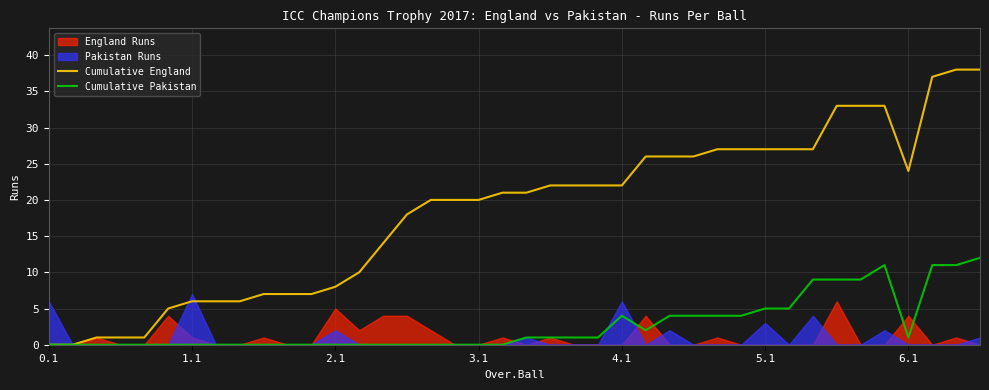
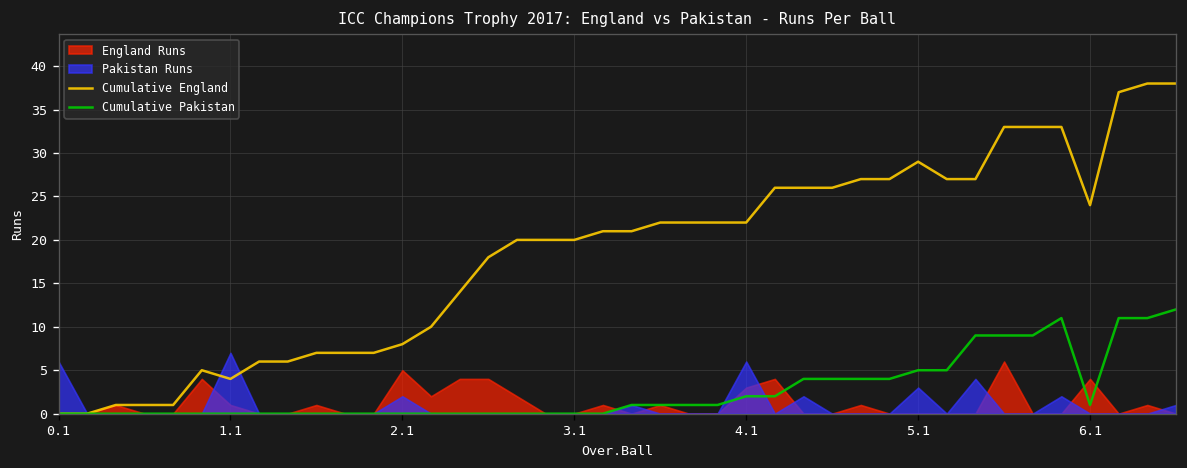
  {
    "Cumulative England": {
-     "1.1": 6,
+     "1.1": 4,
      "2.1": 8,
      "3.1": 20,
      "4.1": 22,
-     "5.1": 27,
+     "5.1": 29,
      "6.1": 24
    },
    "England Runs": {
      "1.1": 1,
      "2.1": 5,
-     "4.1": 0,
+     "4.1": 3,
      "5.1": 0,
      "6.1": 4
    },
    "Pakistan Runs": {
      "0.1": 6,
      "1.1": 7,
      "2.1": 2,
      "4.1": 6,
      "5.1": 3,
      "6.1": 0
    },
    "Cumulative Pakistan": {
      "1.1": 0,
      "2.1": 0,
-     "4.1": 4,
+     "4.1": 2,
      "5.1": 5,
      "6.1": 1
    }
  }
